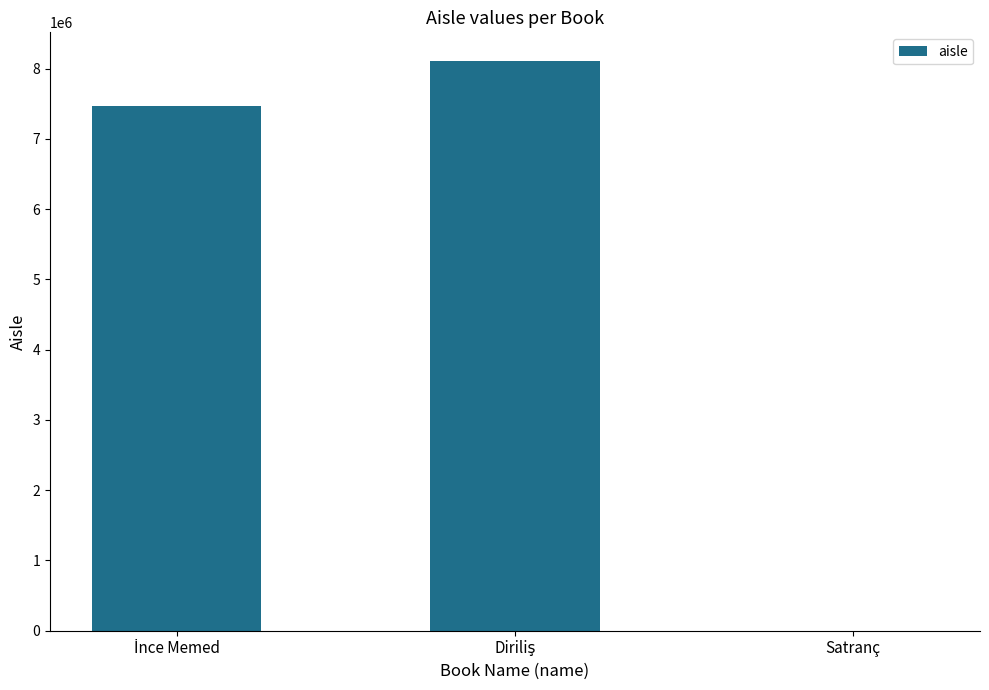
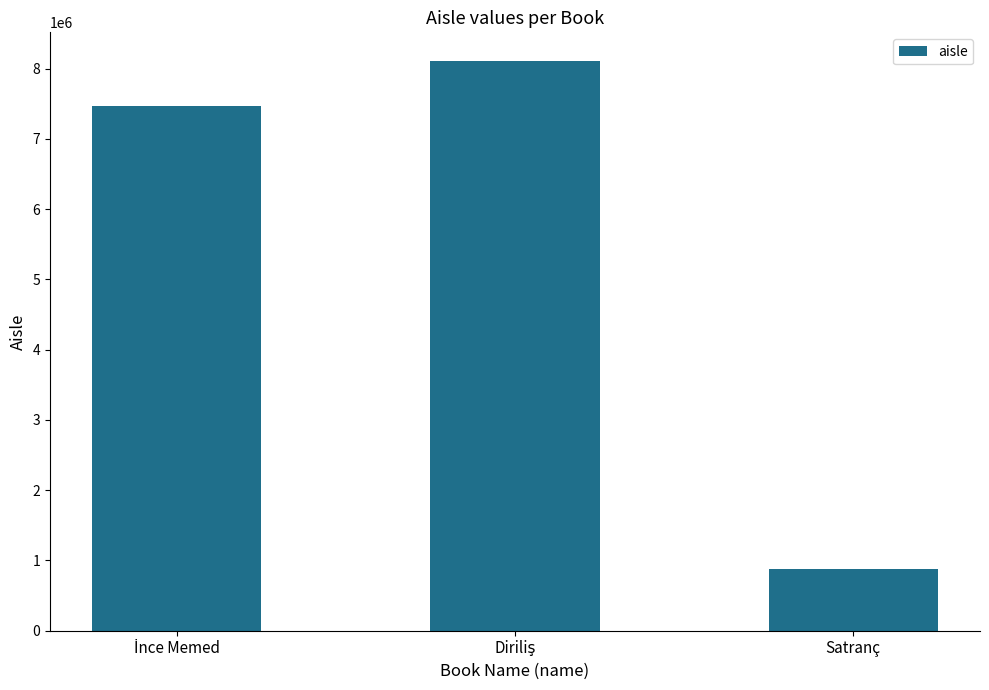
  {
    "İnce Memed": 7500000,
    "Diriliş": 8100000,
-   "Satranç": 0
+   "Satranç": 900000
  }
